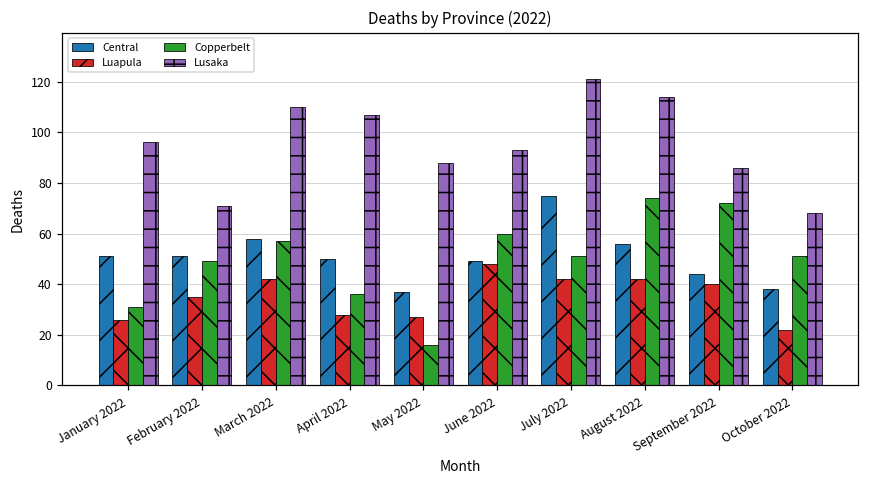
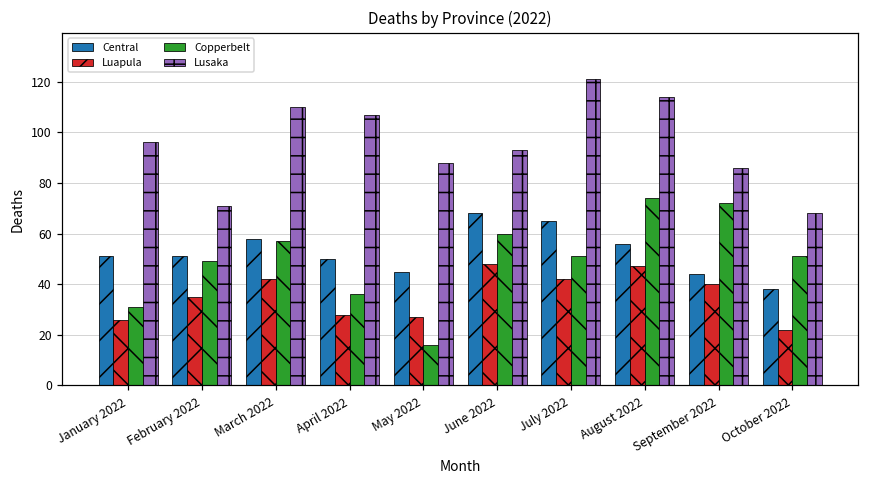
  {
    "Central": {
      "January 2022": 51,
      "February 2022": 51,
      "March 2022": 58,
      "April 2022": 50,
-     "May 2022": 37,
-     "June 2022": 49,
-     "July 2022": 75,
+     "May 2022": 45,
+     "June 2022": 68,
+     "July 2022": 65,
      "August 2022": 56,
      "September 2022": 44,
      "October 2022": 38
    },
    "Luapula": {
      "January 2022": 26,
      "February 2022": 35,
      "March 2022": 42,
      "April 2022": 28,
      "May 2022": 27,
      "June 2022": 48,
      "July 2022": 42,
-     "August 2022": 42,
+     "August 2022": 47,
      "September 2022": 40,
      "October 2022": 22
    },
    "Copperbelt": {
      "January 2022": 31,
      "February 2022": 49,
      "March 2022": 57,
      "April 2022": 36,
      "May 2022": 16,
      "June 2022": 60,
      "July 2022": 51,
      "August 2022": 74,
      "September 2022": 72,
      "October 2022": 51
    },
    "Lusaka": {
      "January 2022": 96,
      "February 2022": 71,
      "March 2022": 110,
      "April 2022": 107,
      "May 2022": 88,
      "June 2022": 93,
      "July 2022": 121,
      "August 2022": 114,
      "September 2022": 86,
      "October 2022": 68
    }
  }
